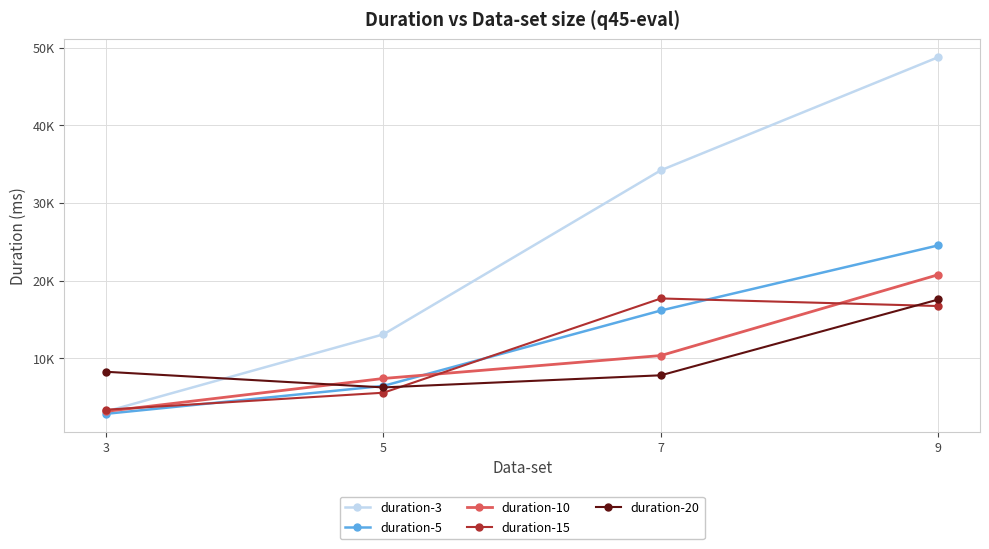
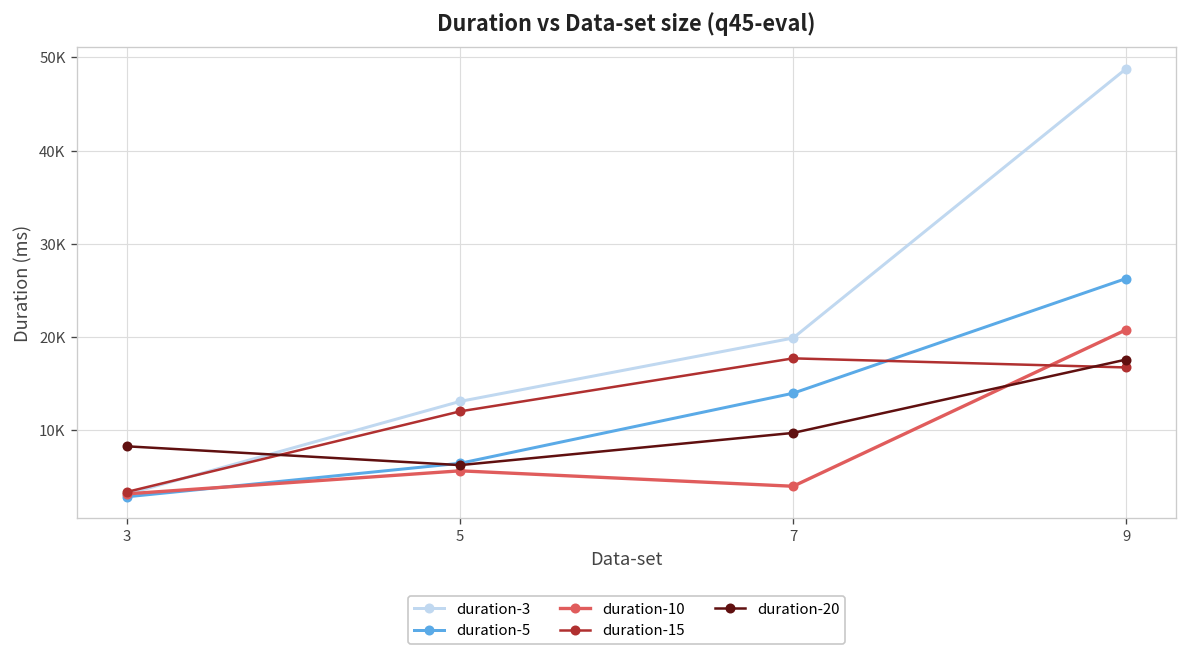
  {
    "duration-3": {
      "5": 13000,
-     "7": 34000,
+     "7": 20000,
      "9": 49000
    },
    "duration-5": {
-     "7": 16000,
-     "9": 25000
+     "7": 14000,
+     "9": 26000
    },
    "duration-10": {
-     "5": 7000,
-     "7": 10000,
+     "5": 6000,
+     "7": 4000,
      "9": 21000
    },
    "duration-15": {
-     "5": 6000,
+     "5": 12000,
      "7": 18000,
      "9": 17000
    },
    "duration-20": {
      "3": 8000,
-     "7": 8000,
+     "7": 10000,
      "9": 18000
    }
  }
